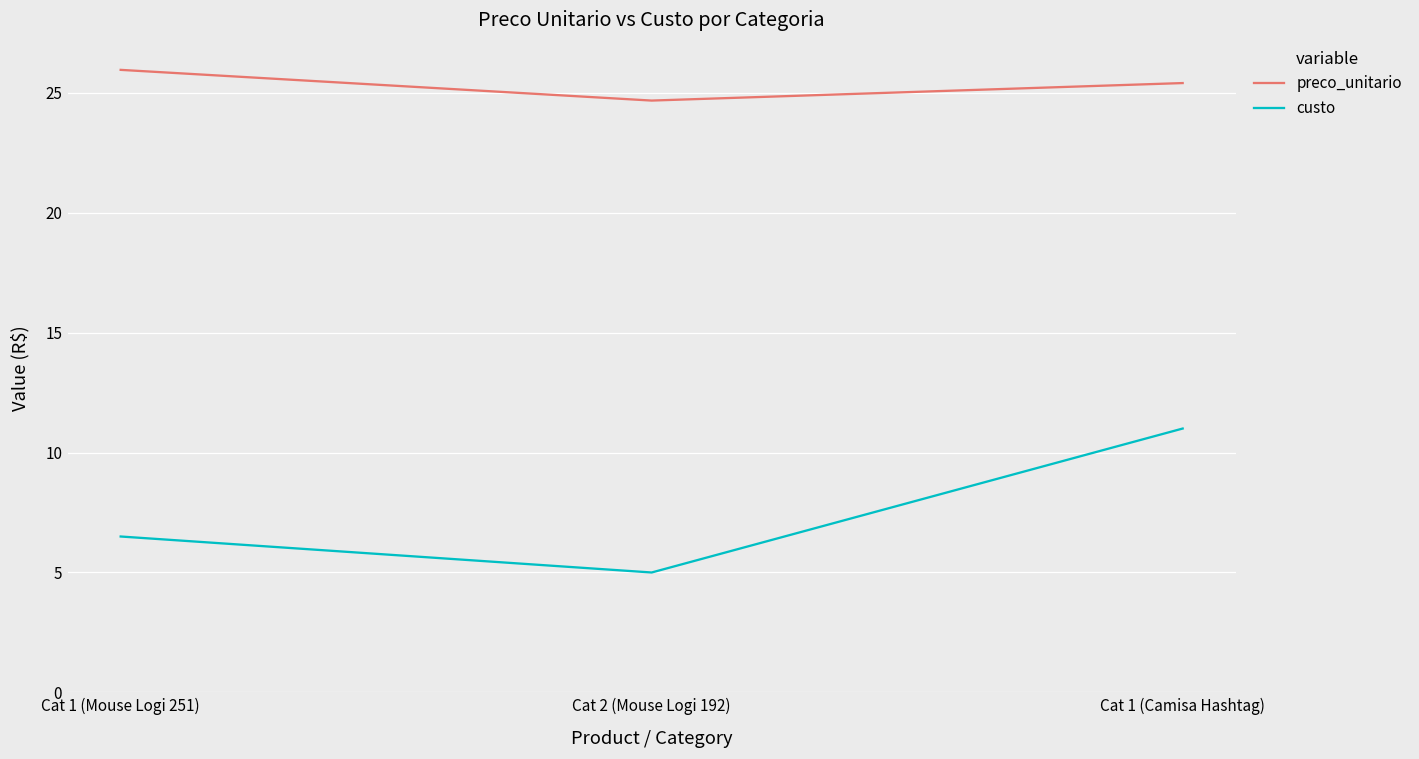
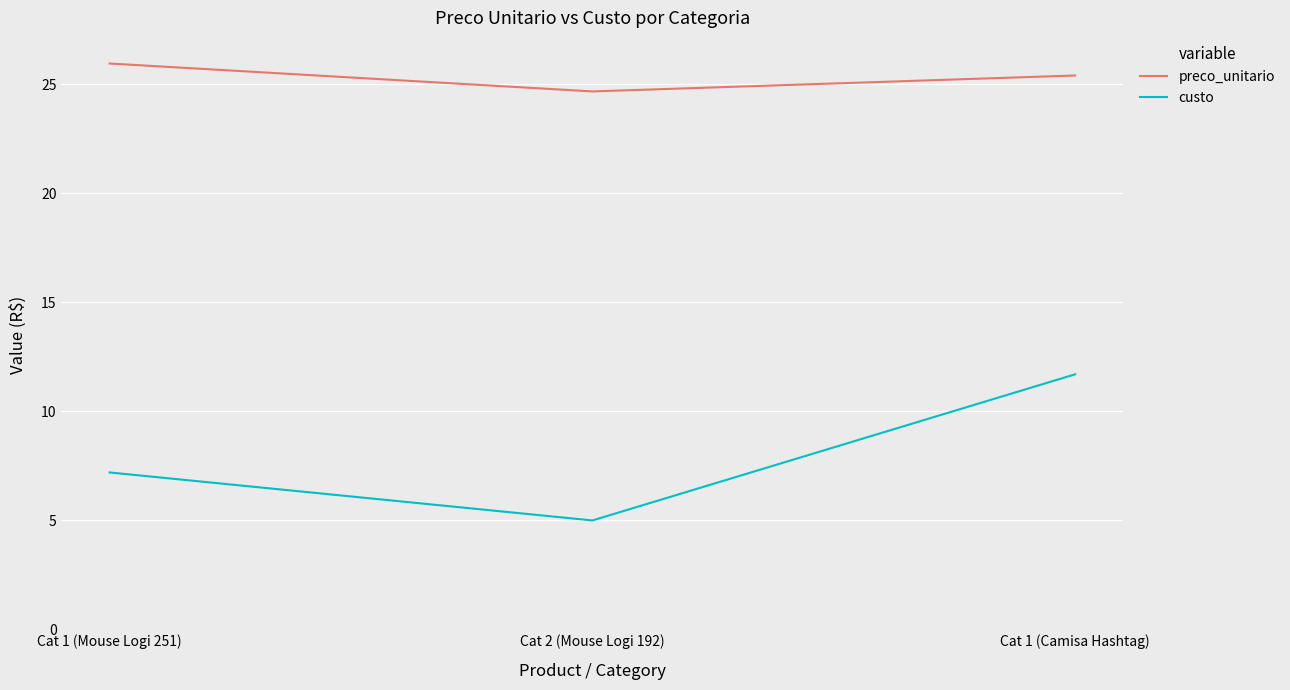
  {
    "preco_unitario": {
      "Cat 1 (Mouse Logi 251)": 26.0,
      "Cat 2 (Mouse Logi 192)": 24.7,
      "Cat 1 (Camisa Hashtag)": 25.4
    },
    "custo": {
-     "Cat 1 (Mouse Logi 251)": 6.5,
+     "Cat 1 (Mouse Logi 251)": 7.2,
      "Cat 2 (Mouse Logi 192)": 5.0,
-     "Cat 1 (Camisa Hashtag)": 11.0
+     "Cat 1 (Camisa Hashtag)": 11.7
    }
  }
